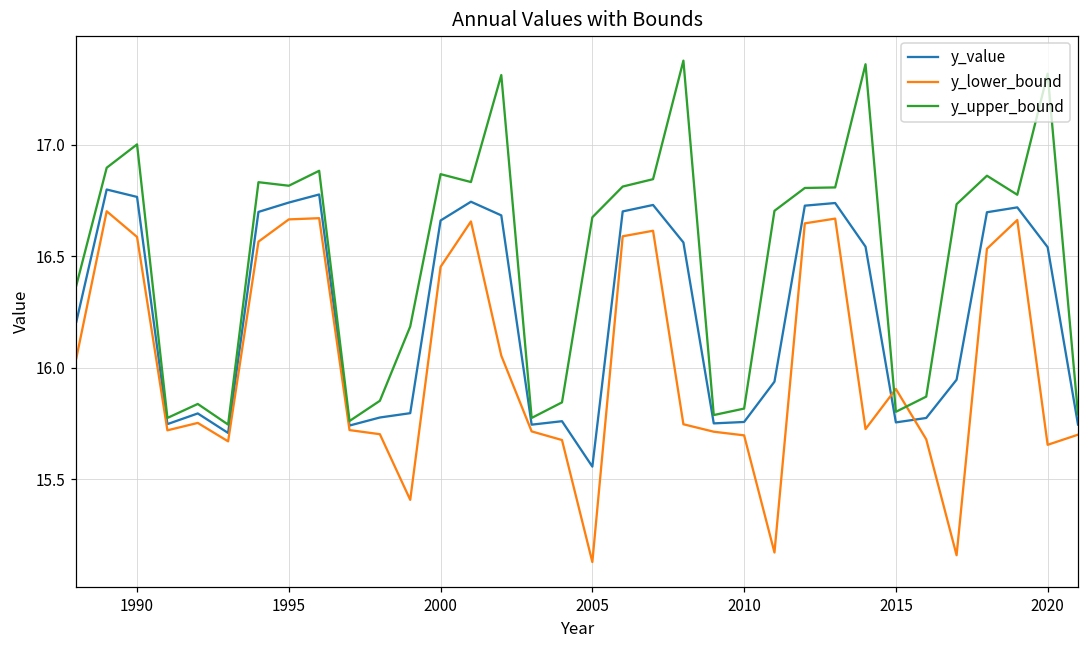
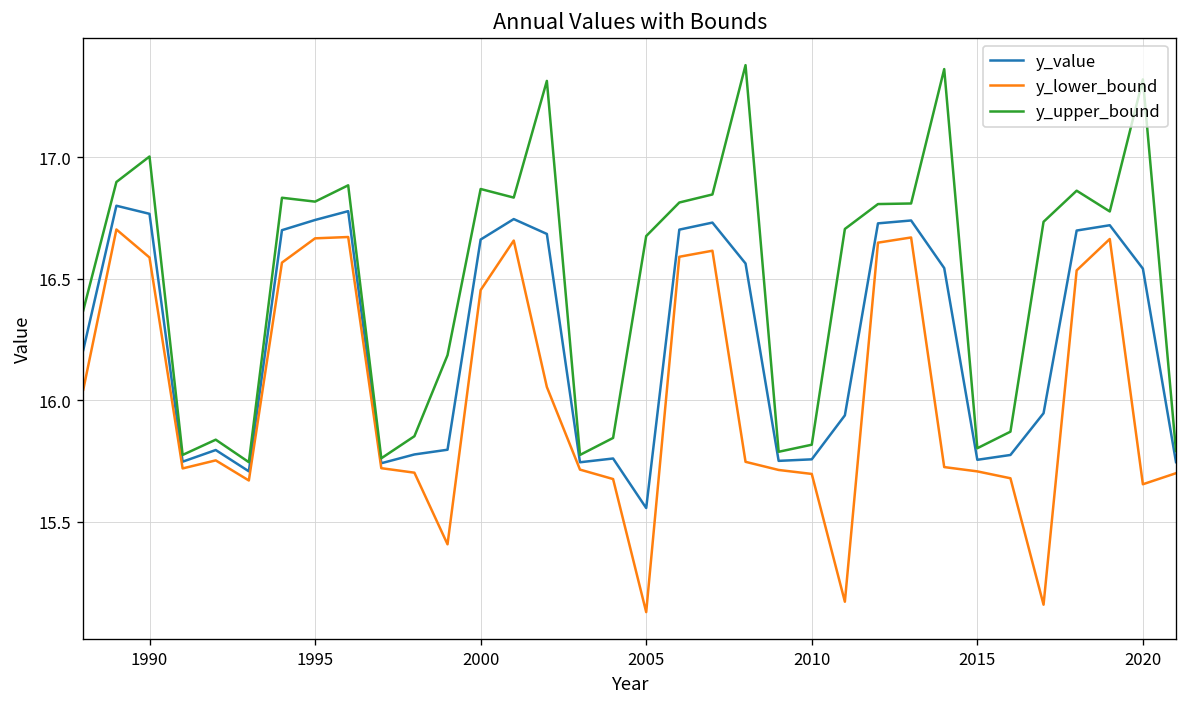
  {
    "y_value": {
      "1990": 16.77,
      "1995": 16.74,
      "2000": 16.66,
      "2005": 15.56,
      "2010": 15.76,
      "2015": 15.76,
      "2020": 16.54
    },
    "y_lower_bound": {
      "1990": 16.59,
      "1995": 16.67,
      "2000": 16.45,
      "2005": 15.13,
      "2010": 15.70,
-     "2015": 15.91,
+     "2015": 15.71,
      "2020": 15.65
    },
    "y_upper_bound": {
      "1990": 17.00,
      "1995": 16.82,
      "2000": 16.87,
      "2005": 16.68,
      "2010": 15.82,
      "2015": 15.80
    }
  }
